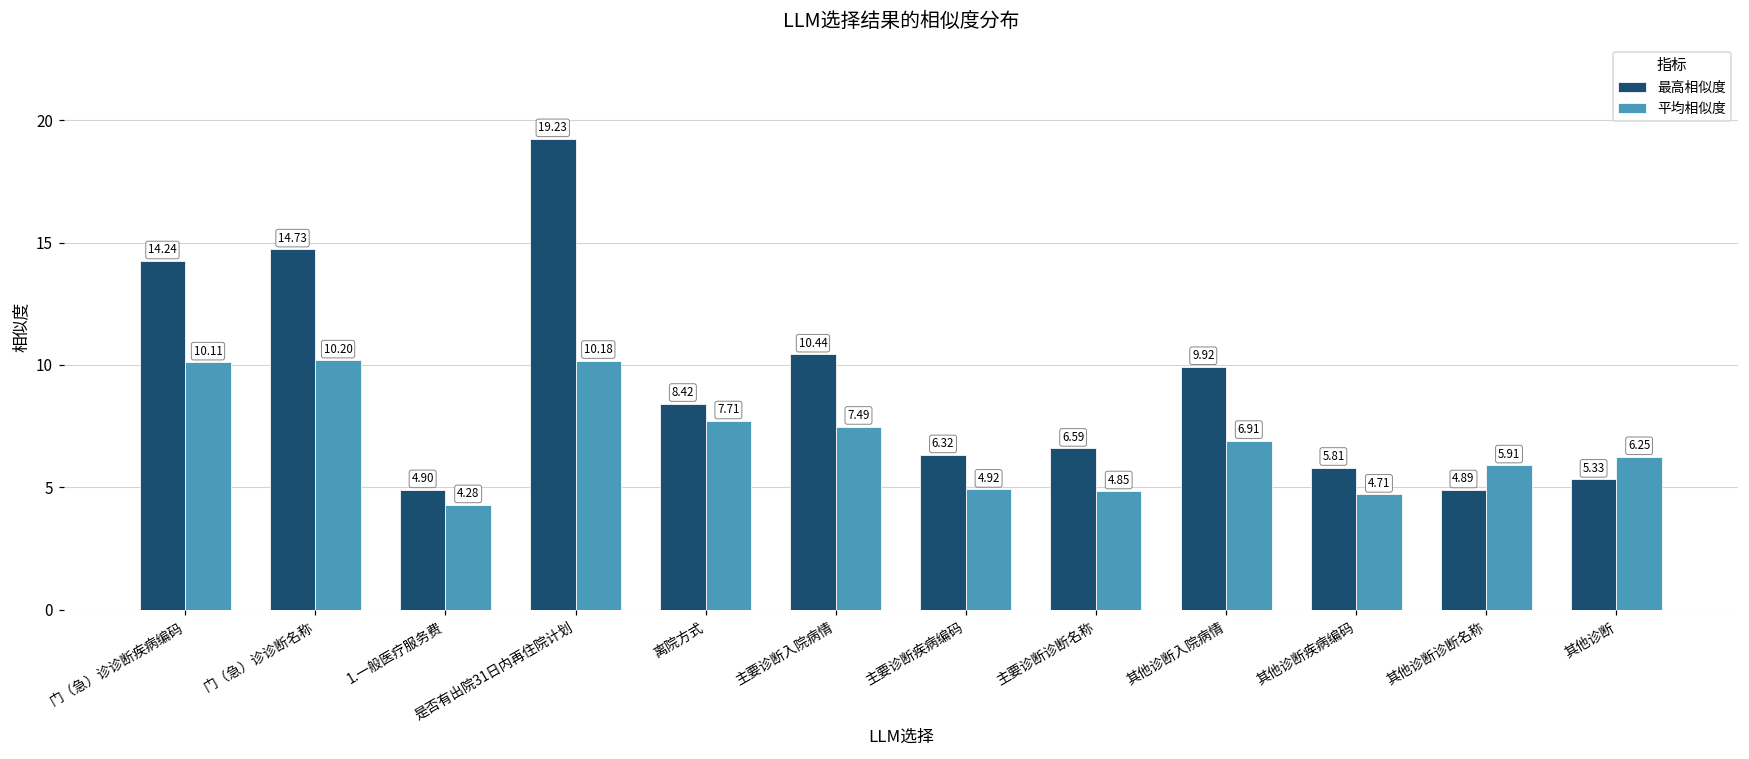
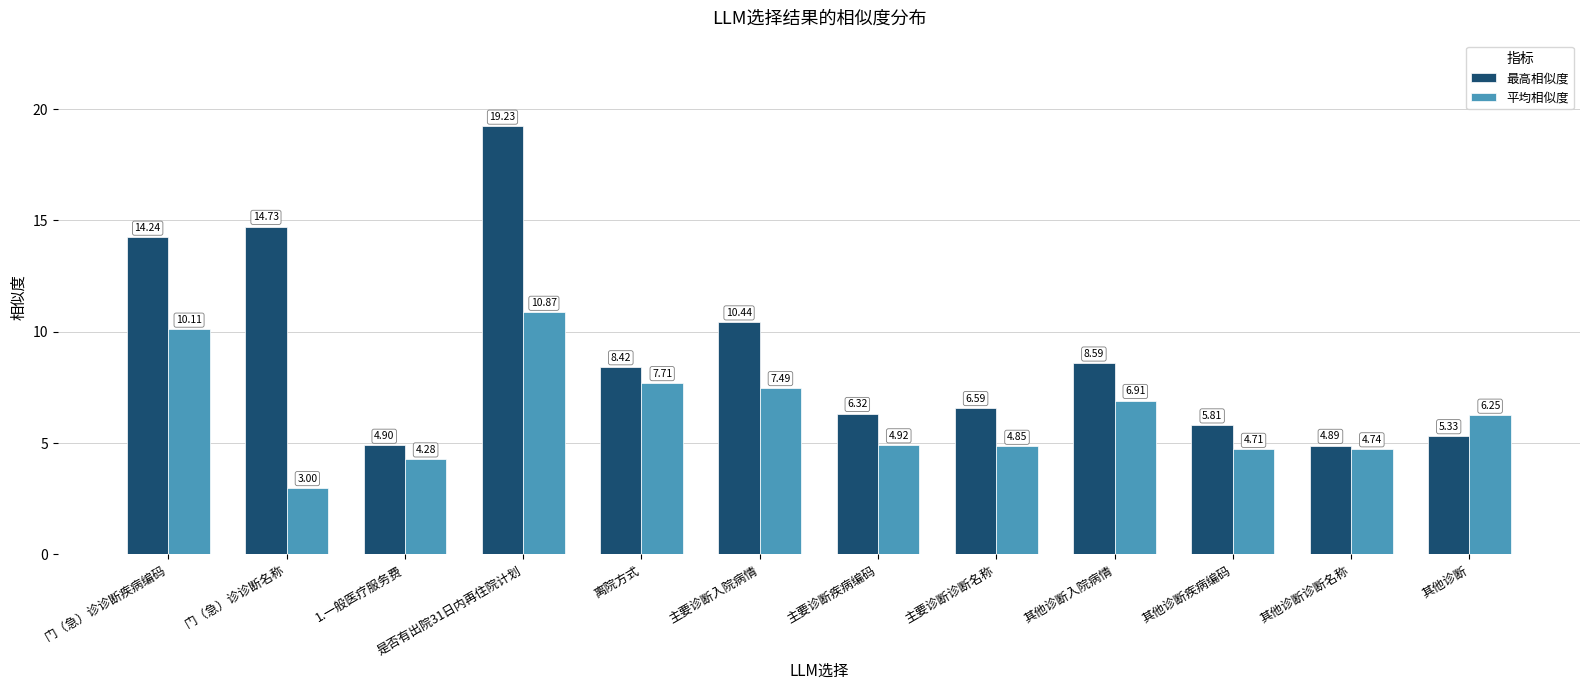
  {
    "最高相似度": {
-     "其他诊断入院病情": 9.92
+     "其他诊断入院病情": 8.59
    },
    "平均相似度": {
-     "门（急）诊诊断名称": 10.20,
-     "是否有出院31日内再住院计划": 10.18,
-     "其他诊断诊断名称": 5.91
+     "门（急）诊诊断名称": 3.00,
+     "是否有出院31日内再住院计划": 10.87,
+     "其他诊断诊断名称": 4.74
    }
  }
